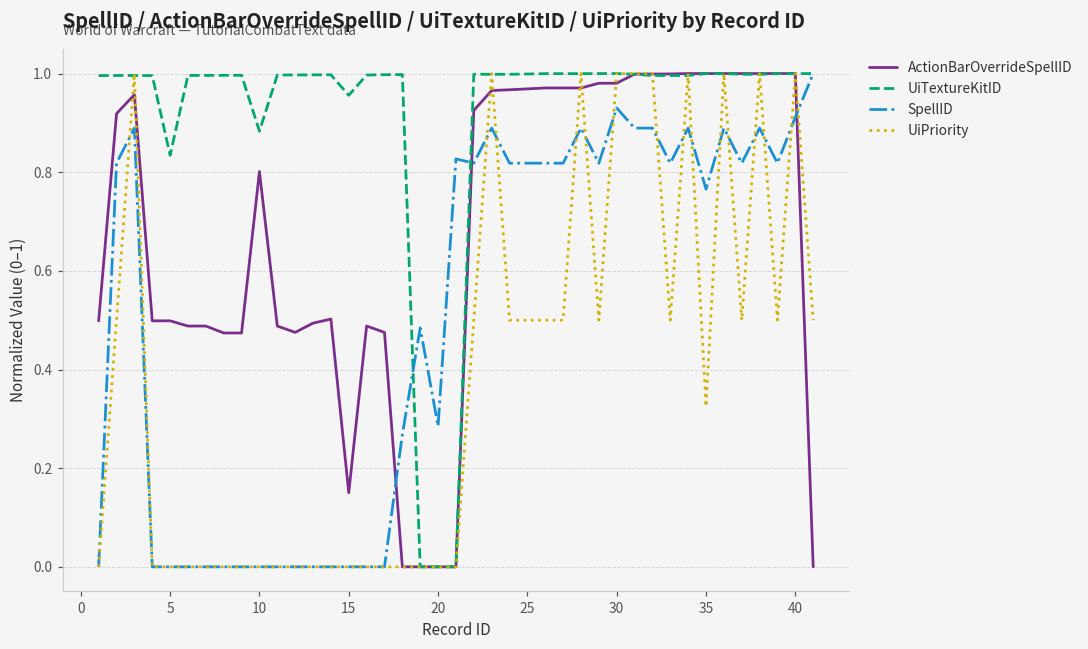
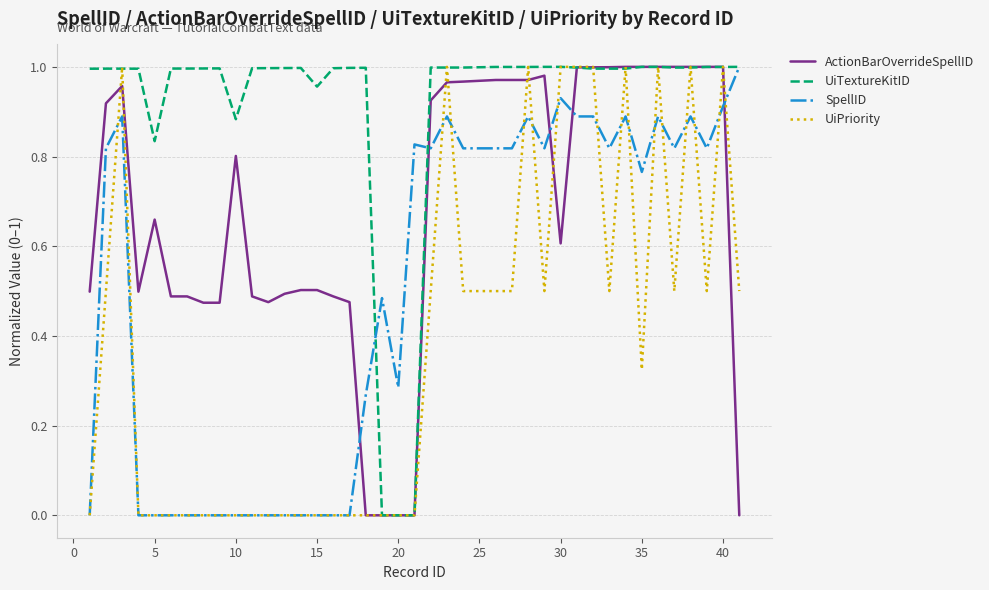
  {
    "ActionBarOverrideSpellID": {
-     "5": 0.50,
+     "5": 0.66,
      "10": 0.80,
-     "15": 0.15,
-     "30": 0.98
+     "15": 0.50,
+     "30": 0.61
    },
    "UiTextureKitID": {
      "5": 0.83,
      "10": 0.88,
      "15": 0.96
    },
    "SpellID": {
      "20": 0.28,
      "30": 0.93,
      "35": 0.77,
      "40": 0.91
    },
    "UiPriority": {
      "35": 0.33
    }
  }
